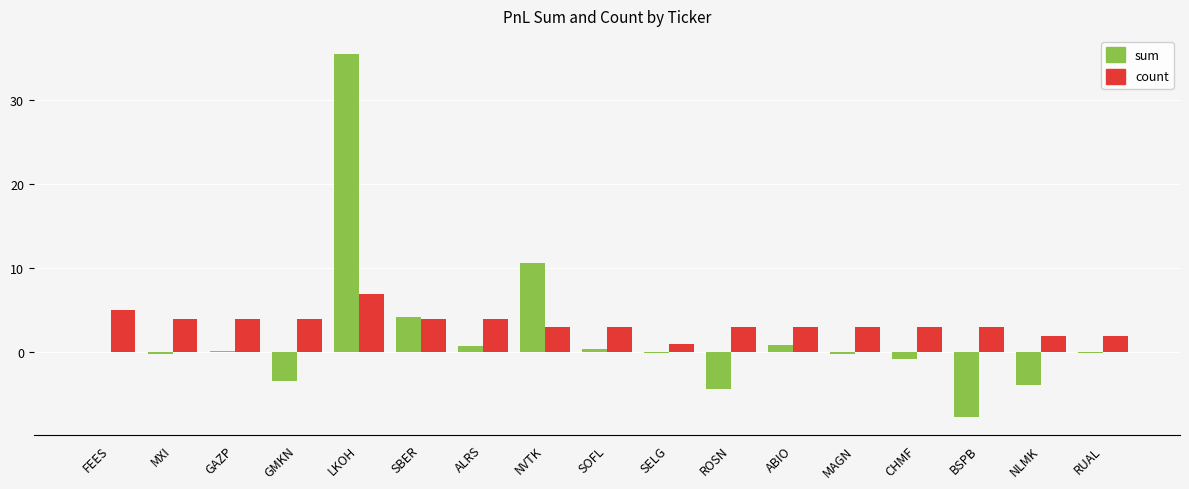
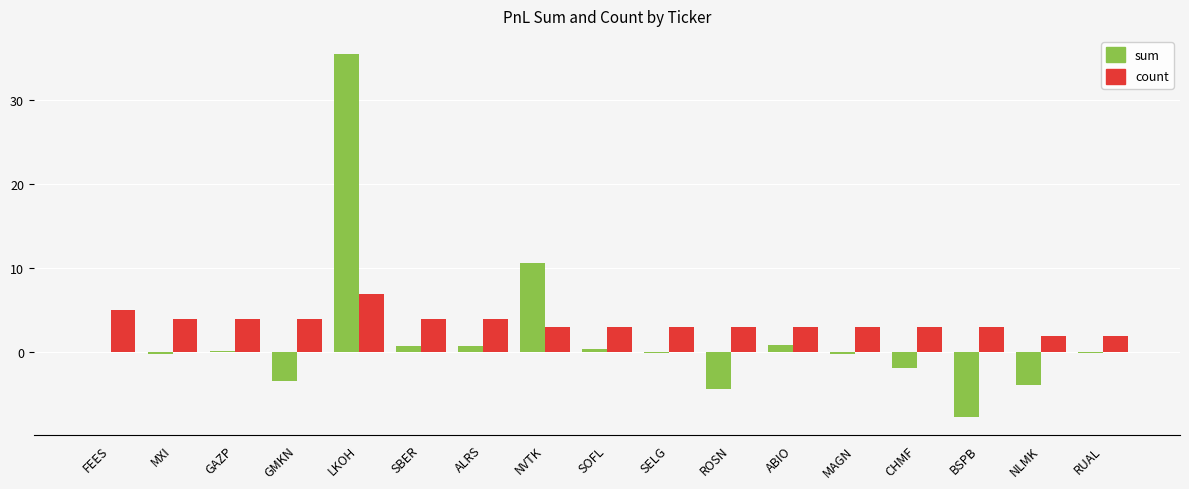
  {
    "sum": {
      "GMKN": -3,
      "LKOH": 36,
-     "SBER": 4,
+     "SBER": 1,
      "ALRS": 1,
      "NVTK": 11,
      "SOFL": 0,
      "ROSN": -4,
      "ABIO": 1,
-     "CHMF": -1,
+     "CHMF": -2,
      "BSPB": -8,
      "NLMK": -4
    },
    "count": {
      "FEES": 5,
      "MXI": 4,
      "GAZP": 4,
      "GMKN": 4,
      "LKOH": 7,
      "SBER": 4,
      "ALRS": 4,
      "NVTK": 3,
      "SOFL": 3,
-     "SELG": 1,
+     "SELG": 3,
      "ROSN": 3,
      "ABIO": 3,
      "MAGN": 3,
      "CHMF": 3,
      "BSPB": 3,
      "NLMK": 2,
      "RUAL": 2
    }
  }
